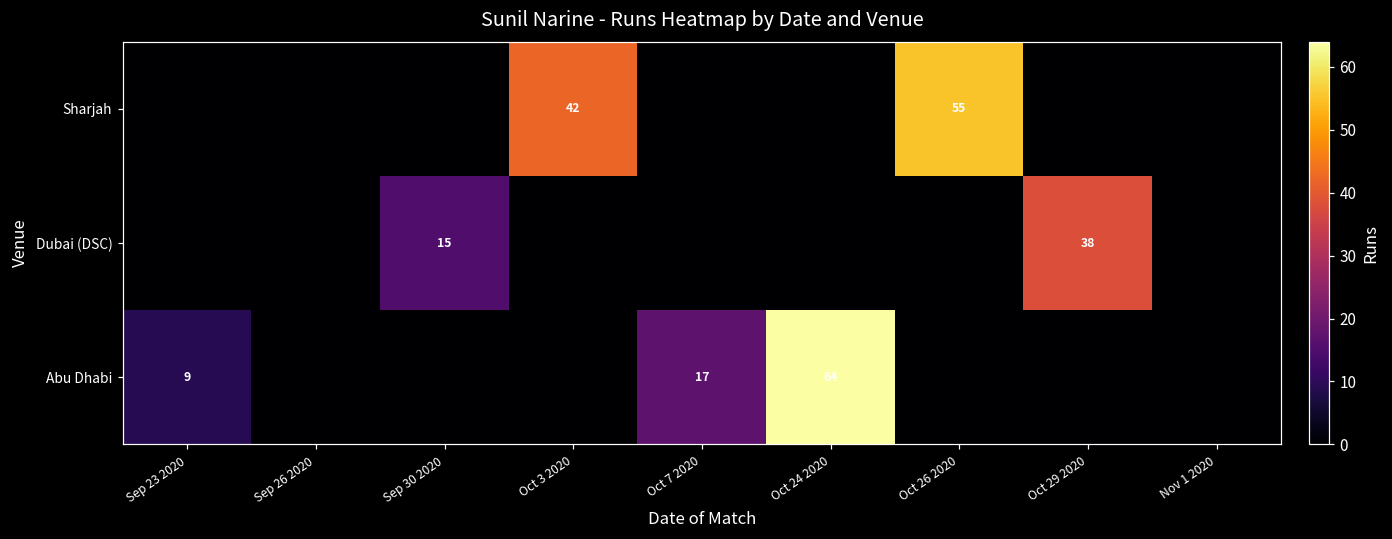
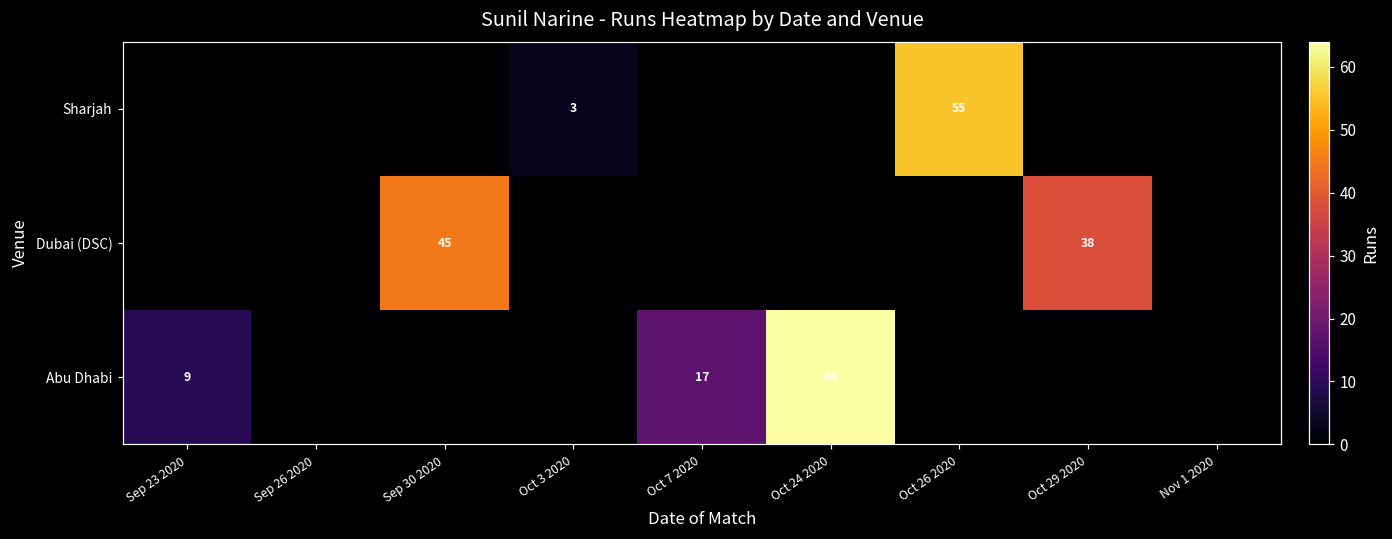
  {
    "Sharjah": {
-     "Oct 3 2020": 42,
+     "Oct 3 2020": 3,
      "Oct 26 2020": 55
    },
    "Dubai (DSC)": {
-     "Sep 30 2020": 15,
+     "Sep 30 2020": 45,
      "Oct 29 2020": 38
    },
    "Abu Dhabi": {
      "Sep 23 2020": 9,
      "Oct 7 2020": 17,
      "Oct 24 2020": 64
    }
  }
